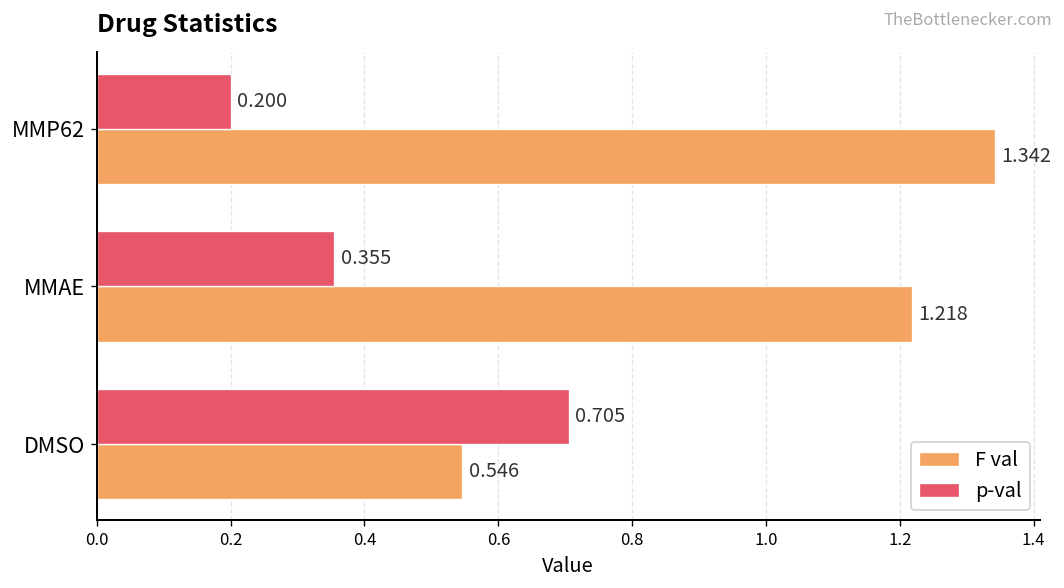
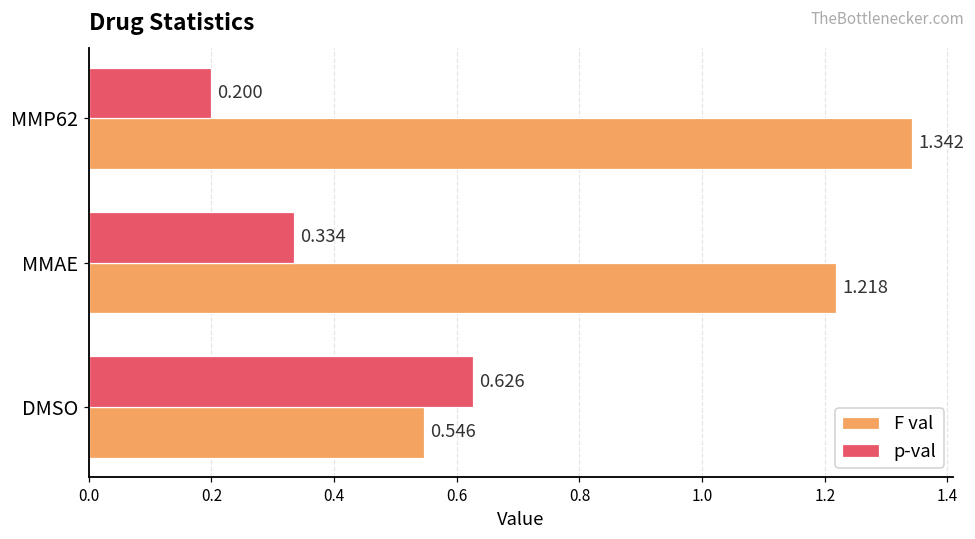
  {
    "F val": {
      "MMP62": 1.342,
      "MMAE": 1.218,
      "DMSO": 0.546
    },
    "p-val": {
      "MMP62": 0.200,
-     "MMAE": 0.355,
-     "DMSO": 0.705
+     "MMAE": 0.334,
+     "DMSO": 0.626
    }
  }
